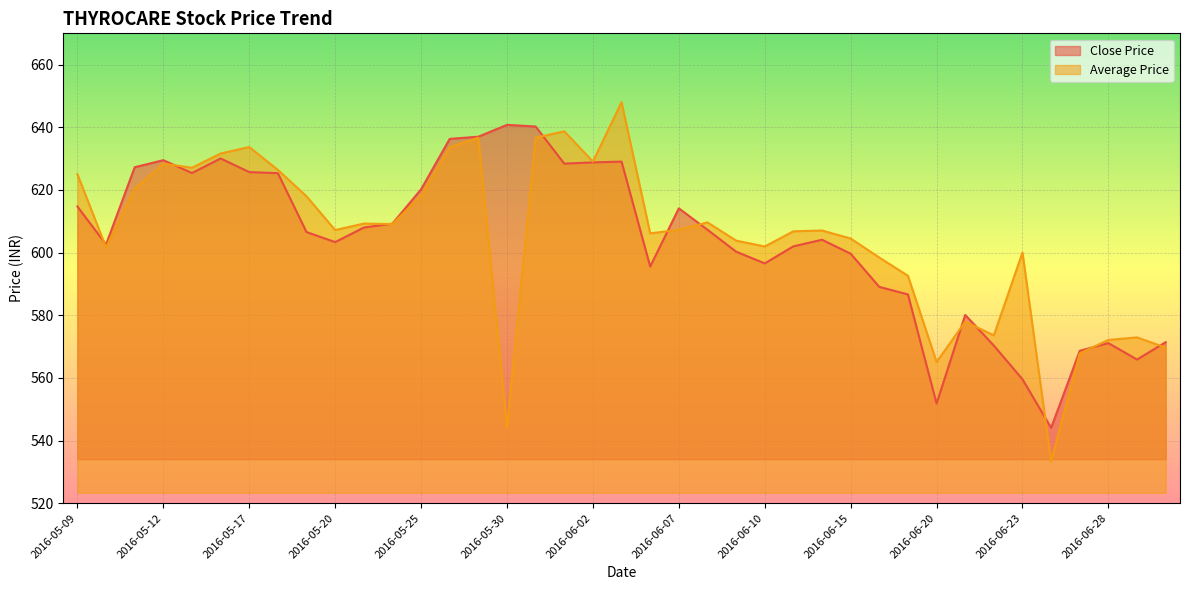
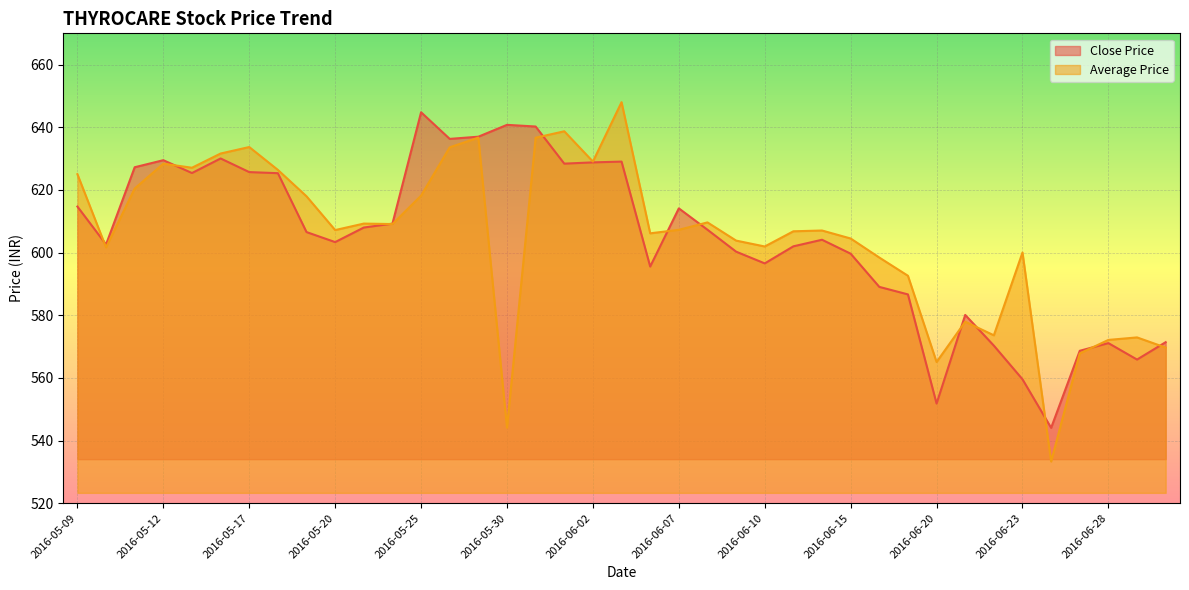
  {
    "Close Price": {
      "2016-05-09": 615,
      "2016-05-12": 630,
      "2016-05-17": 626,
      "2016-05-20": 603,
-     "2016-05-25": 620,
+     "2016-05-25": 645,
      "2016-05-30": 641,
      "2016-06-07": 614,
      "2016-06-10": 597,
      "2016-06-15": 600,
      "2016-06-20": 552,
      "2016-06-23": 560,
      "2016-06-28": 571
    },
    "Average Price": {
      "2016-05-09": 625,
      "2016-05-12": 628,
      "2016-05-17": 634,
      "2016-05-20": 607,
      "2016-05-25": 618,
      "2016-05-30": 544,
      "2016-06-07": 607,
      "2016-06-10": 602,
      "2016-06-15": 605,
      "2016-06-20": 565,
      "2016-06-23": 600,
      "2016-06-28": 572
    }
  }
